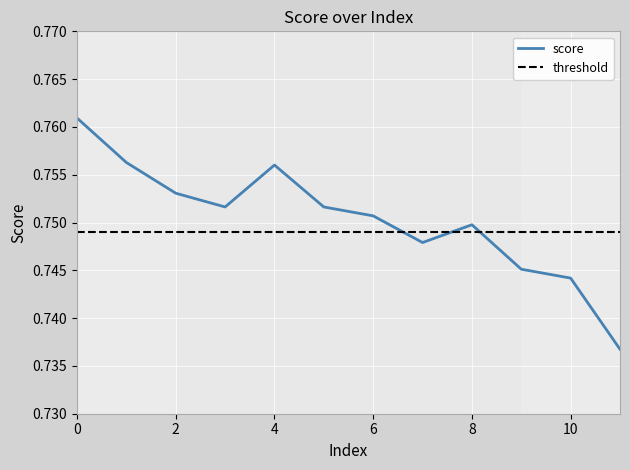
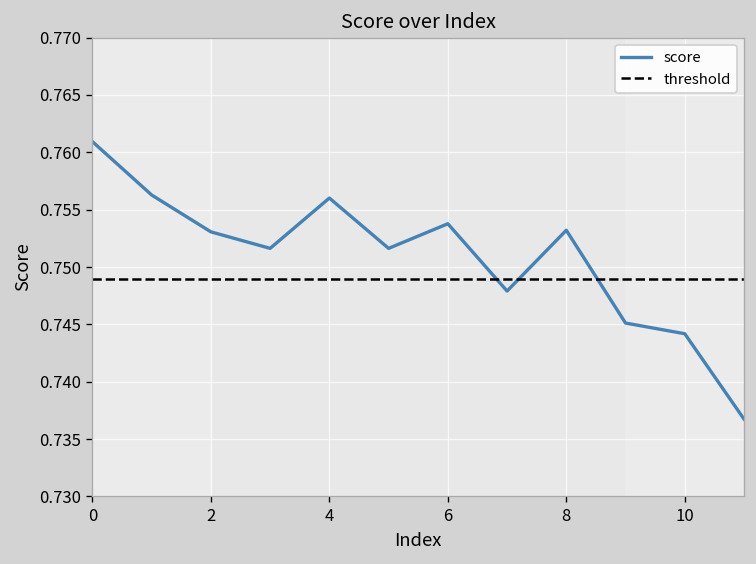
  {
    "0": 0.761,
    "2": 0.753,
    "4": 0.756,
-   "6": 0.751,
-   "8": 0.750,
+   "6": 0.754,
+   "8": 0.753,
    "10": 0.744
  }
